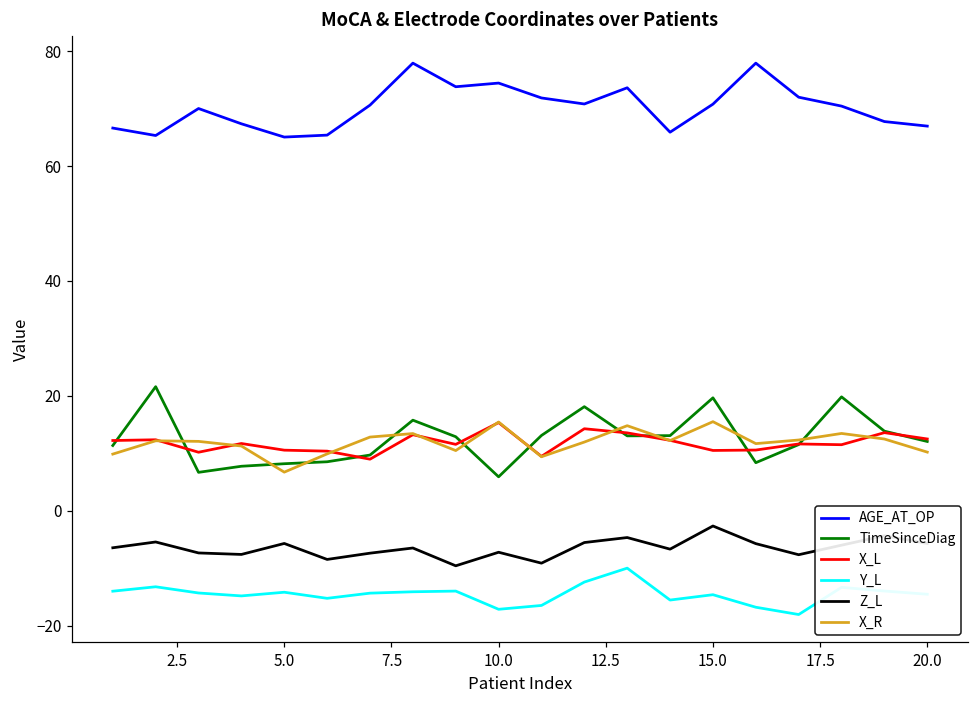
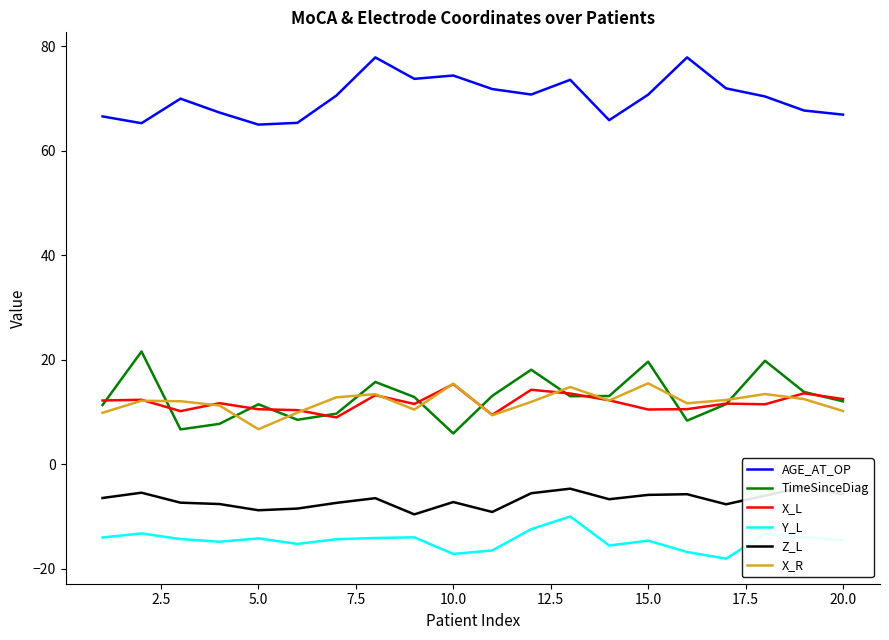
  {
    "AGE_AT_OP": {
      "5.0": 65,
      "10.0": 74,
      "15.0": 71,
      "20.0": 67
    },
    "TimeSinceDiag": {
-     "5.0": 8,
+     "5.0": 11,
      "10.0": 6,
      "15.0": 20
    },
    "X_L": {
      "5.0": 11,
      "15.0": 10
    },
    "Y_L": {
      "5.0": -14,
      "10.0": -17,
      "15.0": -15
    },
    "Z_L": {
-     "5.0": -6,
+     "5.0": -9,
      "10.0": -7,
-     "15.0": -3
+     "15.0": -6
    },
    "X_R": {
      "5.0": 7,
      "15.0": 16,
      "20.0": 10
    }
  }
